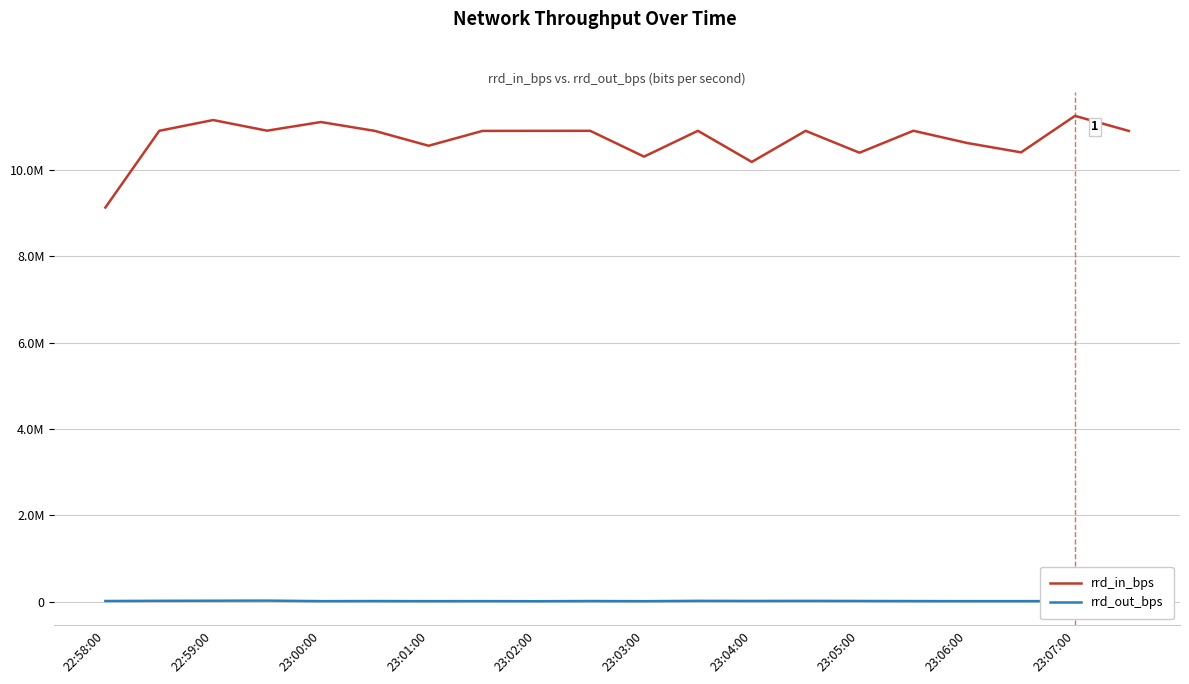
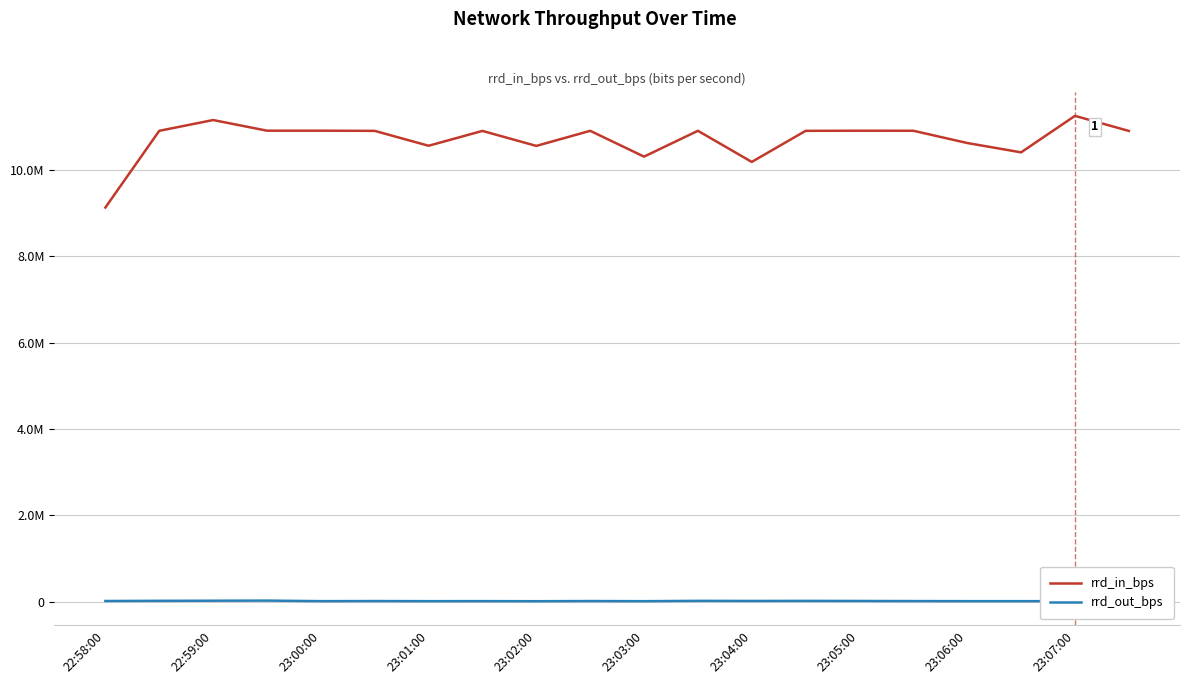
  {
    "rrd_in_bps": {
      "22:58:00": 9100000,
      "22:59:00": 11200000,
-     "23:00:00": 11100000,
+     "23:00:00": 10900000,
      "23:01:00": 10600000,
-     "23:02:00": 10900000,
+     "23:02:00": 10600000,
      "23:03:00": 10300000,
      "23:04:00": 10200000,
-     "23:05:00": 10400000,
+     "23:05:00": 10900000,
      "23:06:00": 10600000
    },
    "rrd_out_bps": {
      "22:58:00": 0,
      "22:59:00": 0,
      "23:00:00": 0,
      "23:01:00": 0,
      "23:02:00": 0,
      "23:03:00": 0,
      "23:04:00": 0,
      "23:05:00": 0,
      "23:06:00": 0
    }
  }
